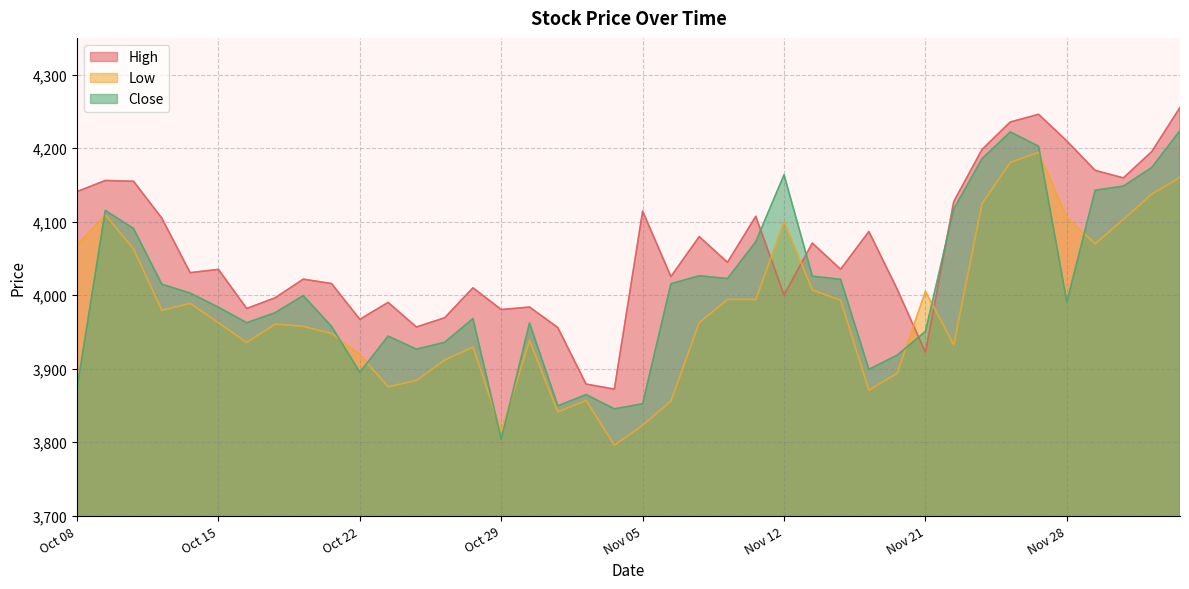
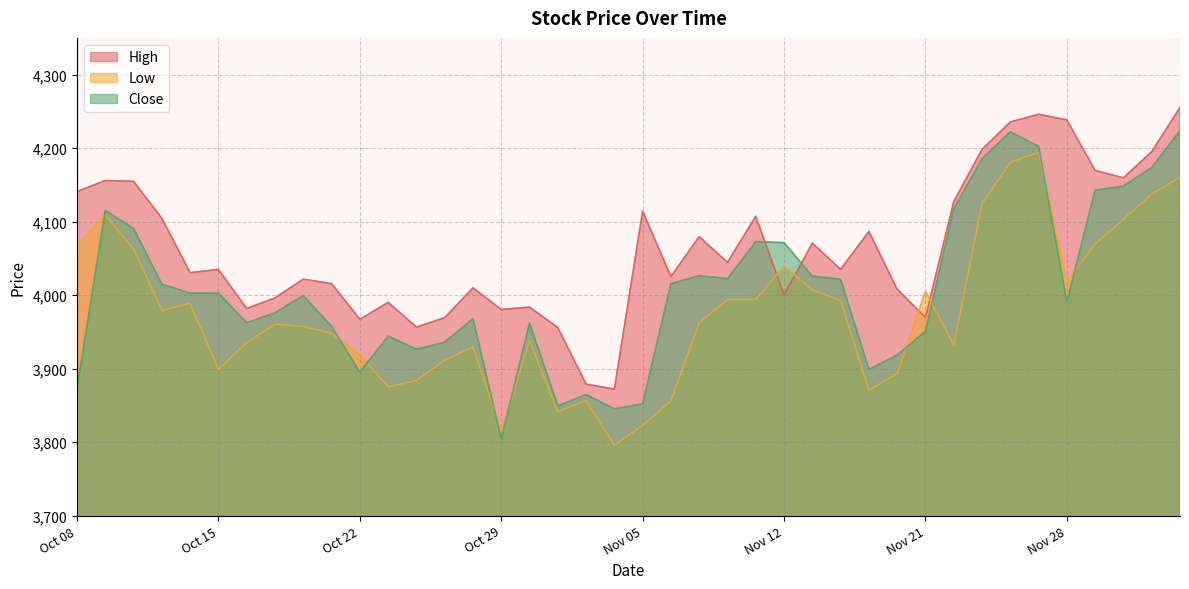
  {
    "High": {
      "Oct 08": "4,140",
      "Oct 15": "4,030",
      "Oct 22": "3,970",
      "Oct 29": "3,980",
      "Nov 05": "4,110",
      "Nov 12": "4,000",
-     "Nov 21": "3,920",
-     "Nov 28": "4,210"
+     "Nov 21": "3,970",
+     "Nov 28": "4,240"
    },
    "Low": {
      "Oct 08": "4,070",
-     "Oct 15": "3,960",
+     "Oct 15": "3,900",
      "Oct 22": "3,920",
      "Oct 29": "3,810",
      "Nov 05": "3,820",
-     "Nov 12": "4,100",
+     "Nov 12": "4,040",
      "Nov 21": "4,010",
-     "Nov 28": "4,110"
+     "Nov 28": "4,020"
    },
    "Close": {
      "Oct 08": "3,870",
-     "Oct 15": "3,980",
+     "Oct 15": "4,000",
      "Oct 22": "3,890",
      "Oct 29": "3,800",
      "Nov 05": "3,850",
-     "Nov 12": "4,160",
+     "Nov 12": "4,070",
      "Nov 21": "3,950",
      "Nov 28": "3,990"
    }
  }
